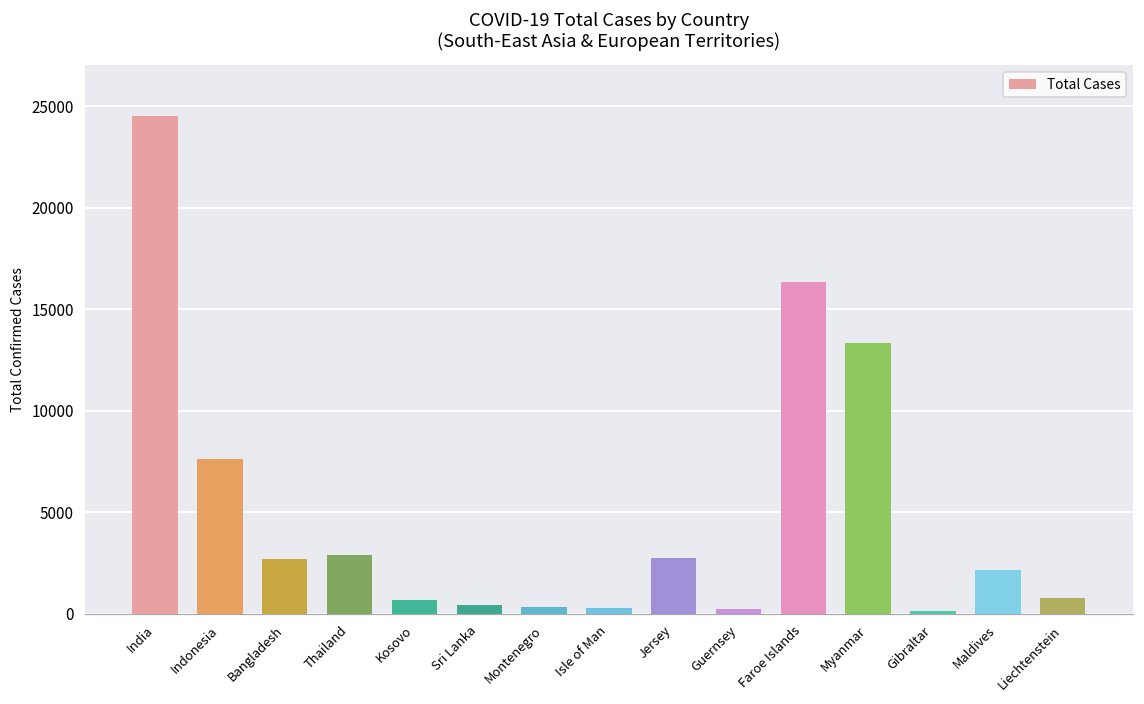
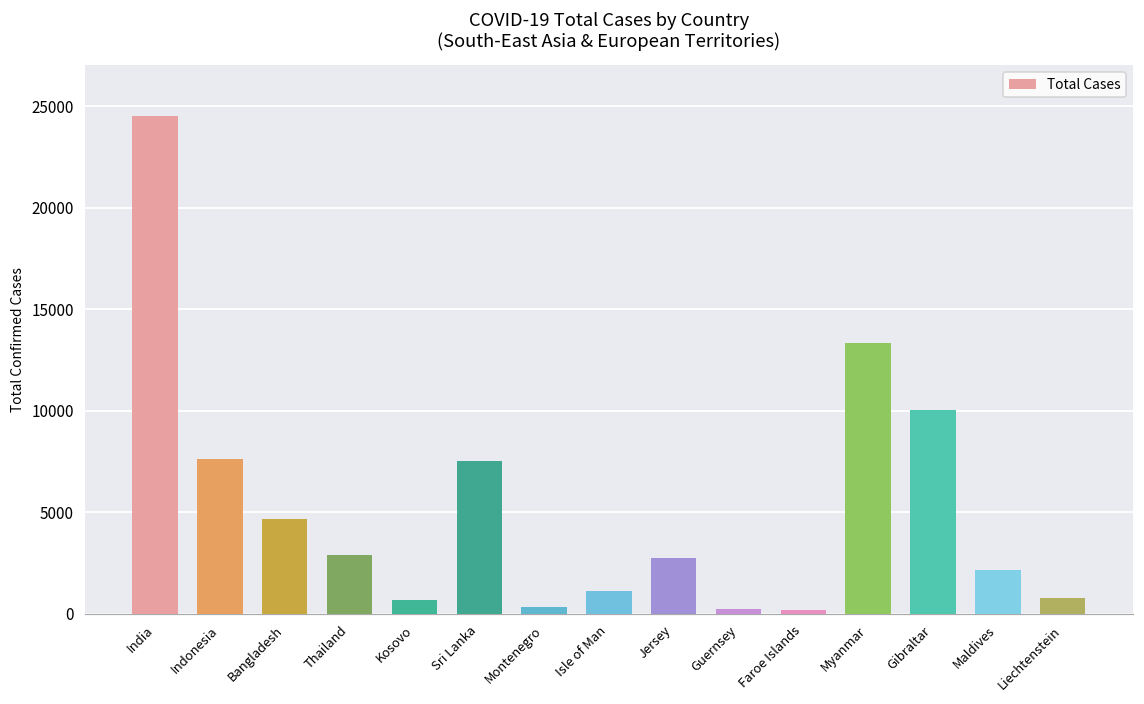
  {
    "India": 24500,
    "Indonesia": 7600,
-   "Bangladesh": 2700,
+   "Bangladesh": 4700,
    "Thailand": 2900,
    "Kosovo": 700,
-   "Sri Lanka": 400,
+   "Sri Lanka": 7500,
    "Montenegro": 300,
-   "Isle of Man": 300,
+   "Isle of Man": 1100,
    "Jersey": 2800,
    "Guernsey": 200,
-   "Faroe Islands": 16300,
+   "Faroe Islands": 200,
    "Myanmar": 13300,
-   "Gibraltar": 100,
+   "Gibraltar": 10000,
    "Maldives": 2200,
    "Liechtenstein": 800
  }
